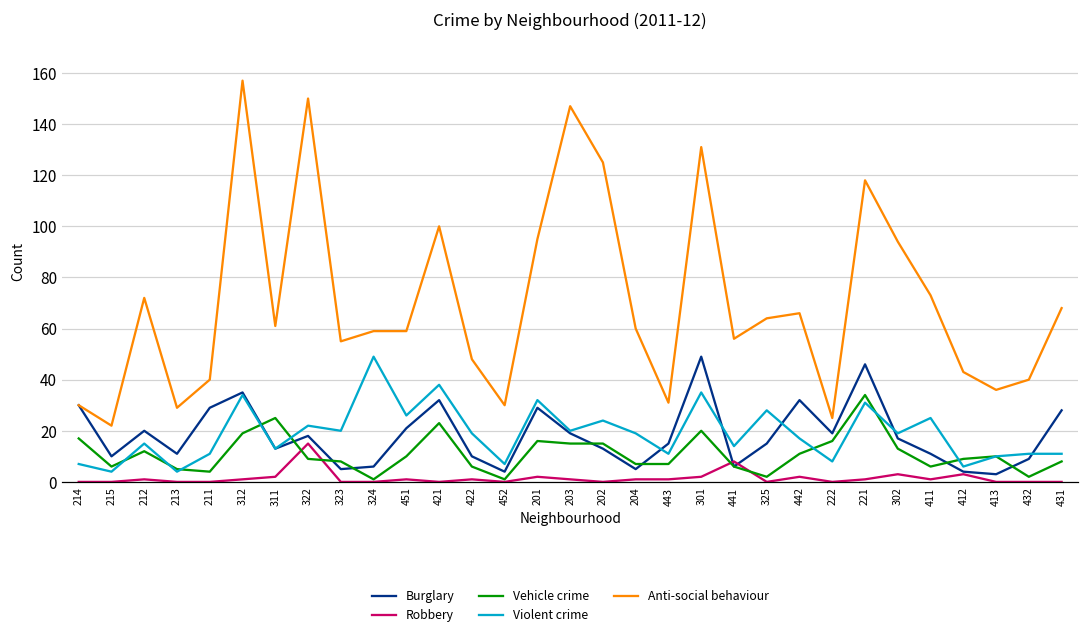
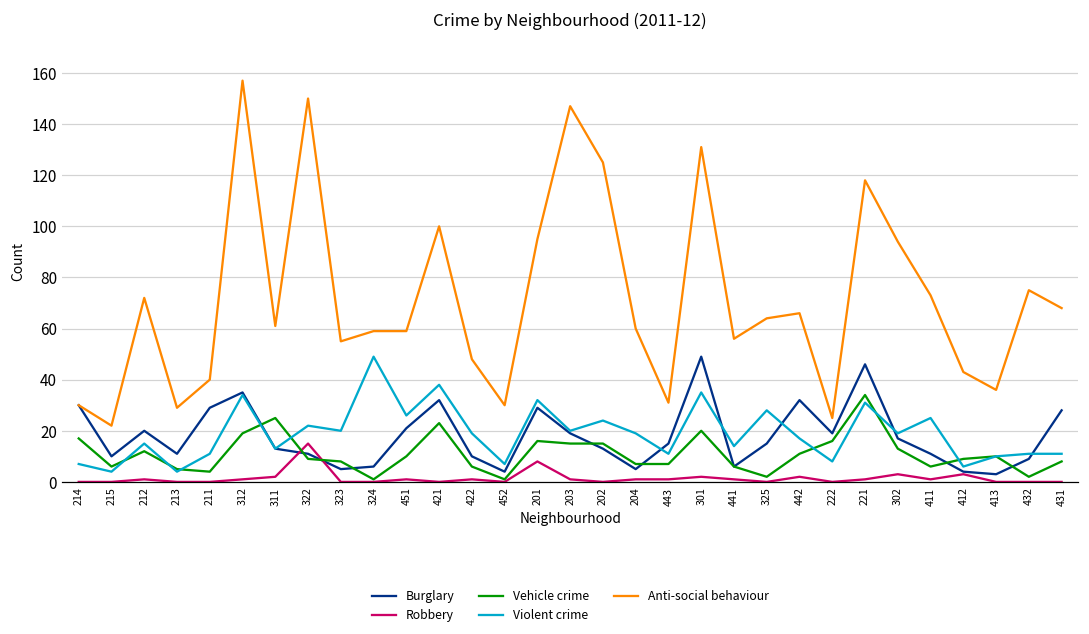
  {
    "Burglary": {
      "215": 10,
      "212": 20,
      "213": 11,
      "211": 29,
-     "322": 18,
+     "322": 11,
      "323": 5,
      "324": 6,
      "451": 21,
      "421": 32,
      "422": 10,
      "452": 4,
      "201": 29,
      "202": 13,
      "204": 5,
      "443": 15,
      "301": 49,
      "325": 15,
      "442": 32,
      "222": 19,
      "221": 46,
      "302": 17,
      "411": 11,
      "413": 3,
      "432": 9,
      "431": 28
    },
    "Robbery": {
      "214": 0,
      "215": 0,
      "212": 1,
      "213": 0,
      "211": 0,
      "312": 1,
      "311": 2,
      "322": 15,
      "323": 0,
      "451": 1,
      "421": 0,
      "422": 1,
-     "201": 2,
+     "201": 8,
      "203": 1,
      "202": 0,
      "204": 1,
      "443": 1,
      "301": 2,
-     "441": 8,
+     "441": 1,
      "325": 0,
      "442": 2,
      "222": 0,
      "221": 1,
      "302": 3,
      "411": 1,
      "413": 0,
      "432": 0,
      "431": 0
    },
    "Vehicle crime": {
      "214": 17,
      "215": 6,
      "212": 12,
      "211": 4,
      "312": 19,
      "311": 25,
      "322": 9,
      "323": 8,
      "451": 10,
      "421": 23,
      "422": 6,
      "201": 16,
      "203": 15,
      "202": 15,
      "204": 7,
      "443": 7,
      "301": 20,
      "325": 2,
      "442": 11,
      "222": 16,
      "221": 34,
      "302": 13,
      "411": 6,
      "412": 9,
      "432": 2,
      "431": 8
    },
    "Violent crime": {
      "214": 7,
      "215": 4,
      "212": 15,
      "211": 11,
      "322": 22,
      "323": 20,
      "324": 49,
      "451": 26,
      "421": 38,
      "422": 19,
      "452": 7,
      "201": 32,
      "202": 24,
      "204": 19,
      "443": 11,
      "301": 35,
      "441": 14,
      "325": 28,
      "442": 17,
      "222": 8,
      "221": 31,
      "302": 19,
      "411": 25,
      "412": 6,
      "432": 11,
      "431": 11
    },
    "Anti-social behaviour": {
      "215": 22,
      "212": 72,
      "213": 29,
      "211": 40,
      "312": 157,
      "311": 61,
      "322": 150,
      "323": 55,
      "324": 59,
      "451": 59,
      "421": 100,
      "422": 48,
      "452": 30,
      "201": 95,
      "203": 147,
      "202": 125,
      "204": 60,
      "443": 31,
      "301": 131,
      "441": 56,
      "325": 64,
      "442": 66,
      "222": 25,
      "221": 118,
      "302": 94,
      "411": 73,
      "412": 43,
      "413": 36,
-     "432": 40,
+     "432": 75,
      "431": 68
    }
  }
